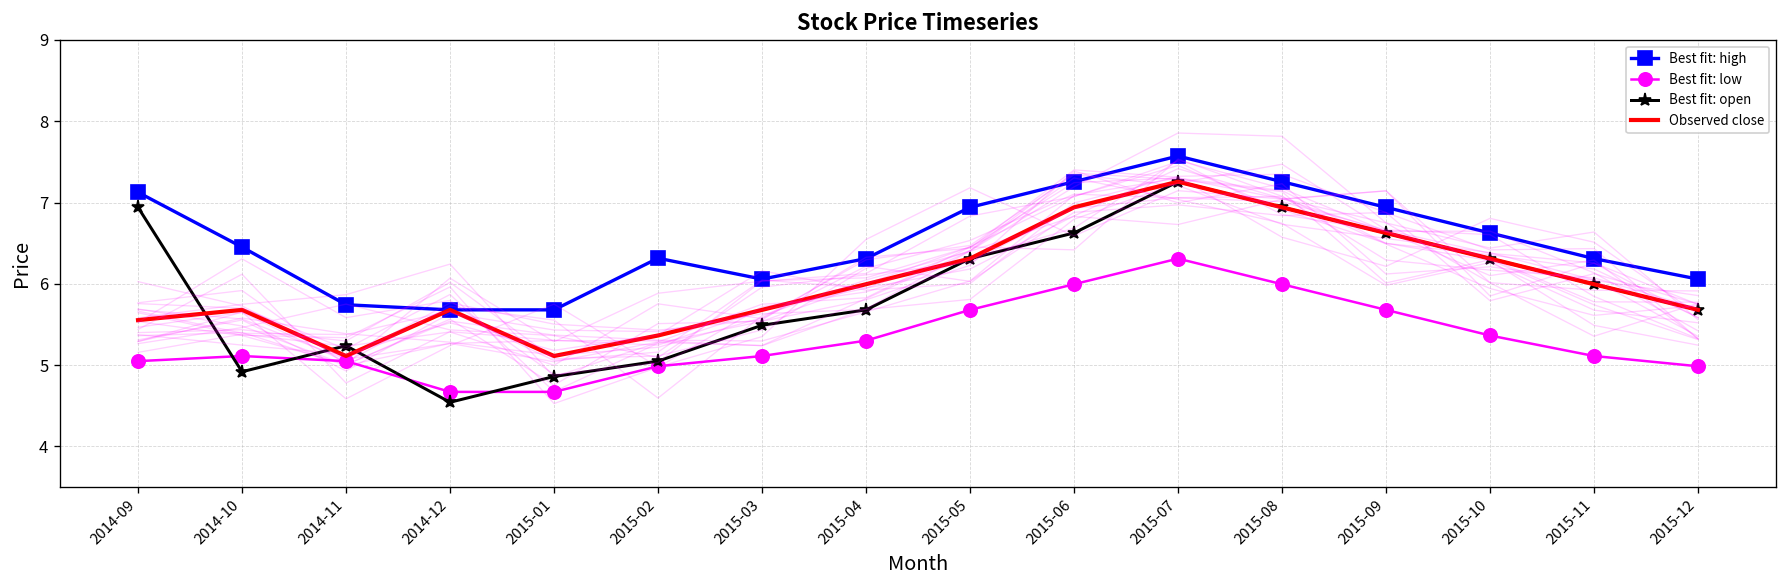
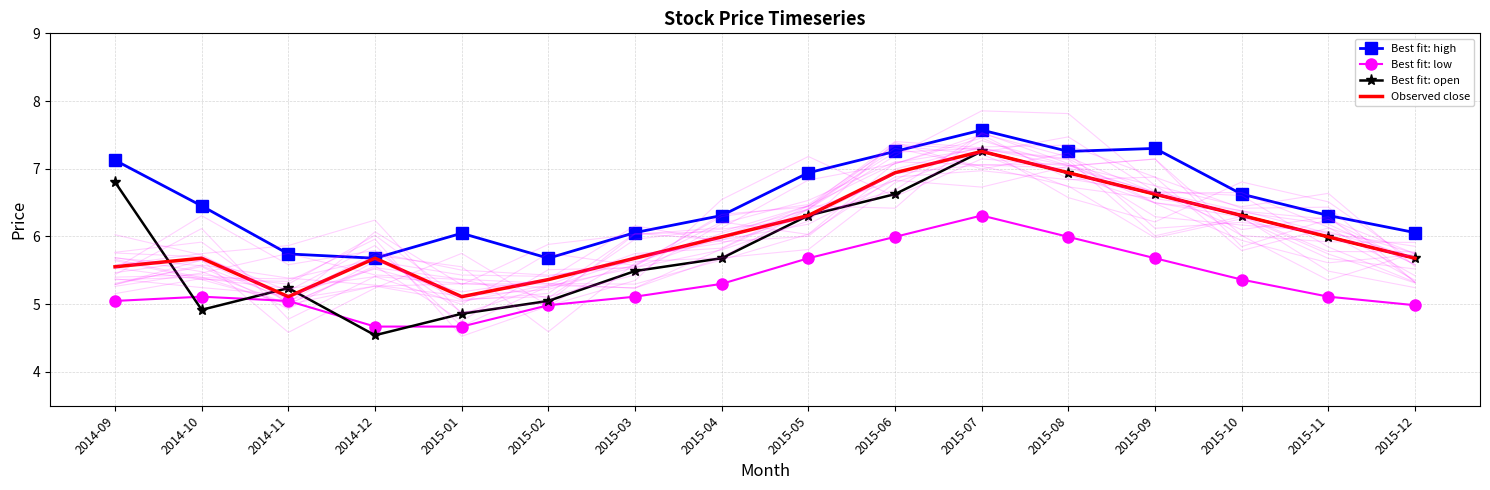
  {
    "Best fit: high": {
      "2014-09": 7.1,
      "2014-10": 6.5,
-     "2015-01": 5.7,
-     "2015-02": 6.3,
+     "2015-01": 6.0,
+     "2015-02": 5.7,
      "2015-05": 6.9,
-     "2015-09": 6.9,
+     "2015-09": 7.3,
      "2015-12": 6.1
    },
    "Best fit: open": {
-     "2014-09": 6.9,
+     "2014-09": 6.8,
      "2014-10": 4.9,
      "2014-12": 4.5,
      "2015-03": 5.5
    }
  }
